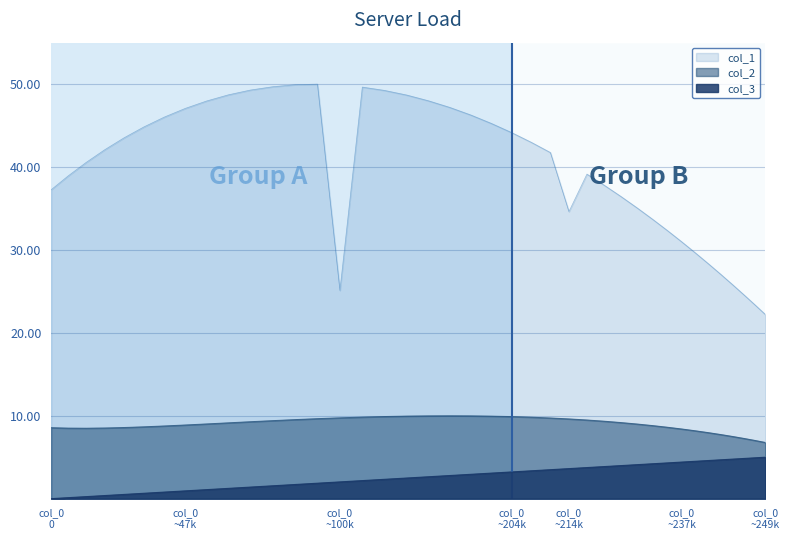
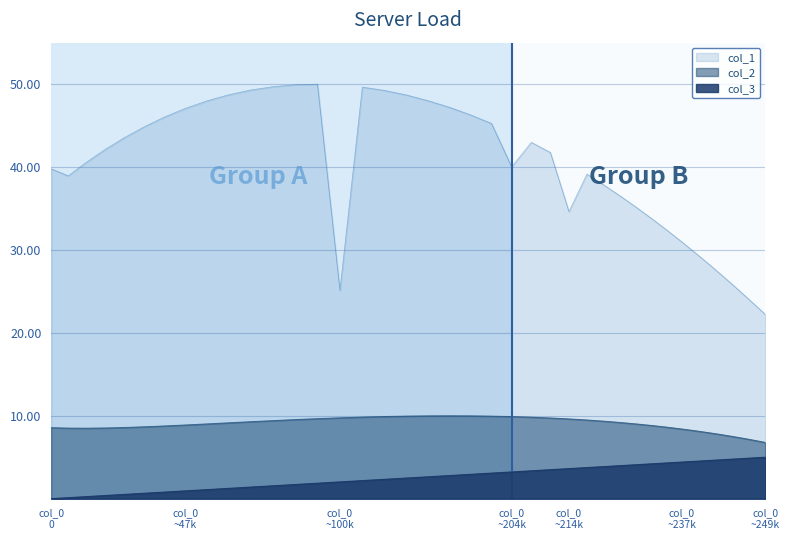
  {
    "col_1": {
-     "col_0 0": 37,
+     "col_0 0": 40,
      "col_0 ~47k": 47,
      "col_0 ~100k": 25,
-     "col_0 ~204k": 44,
+     "col_0 ~204k": 40,
      "col_0 ~214k": 35,
      "col_0 ~237k": 31,
      "col_0 ~249k": 22
    }
  }
